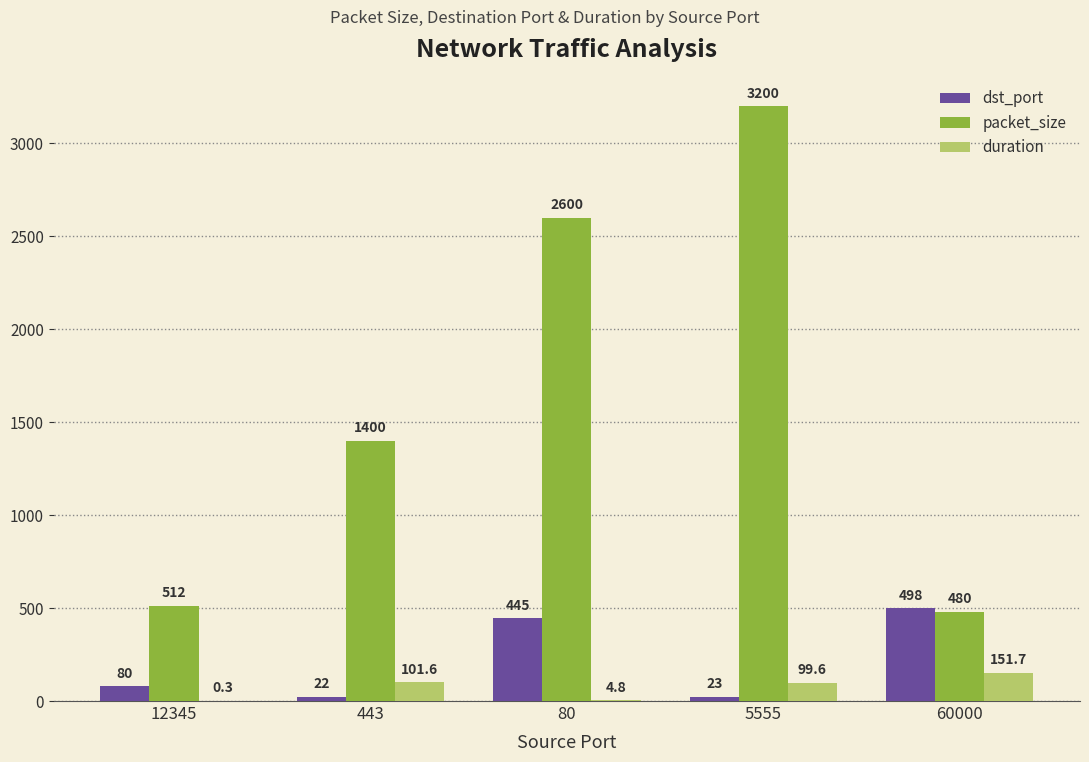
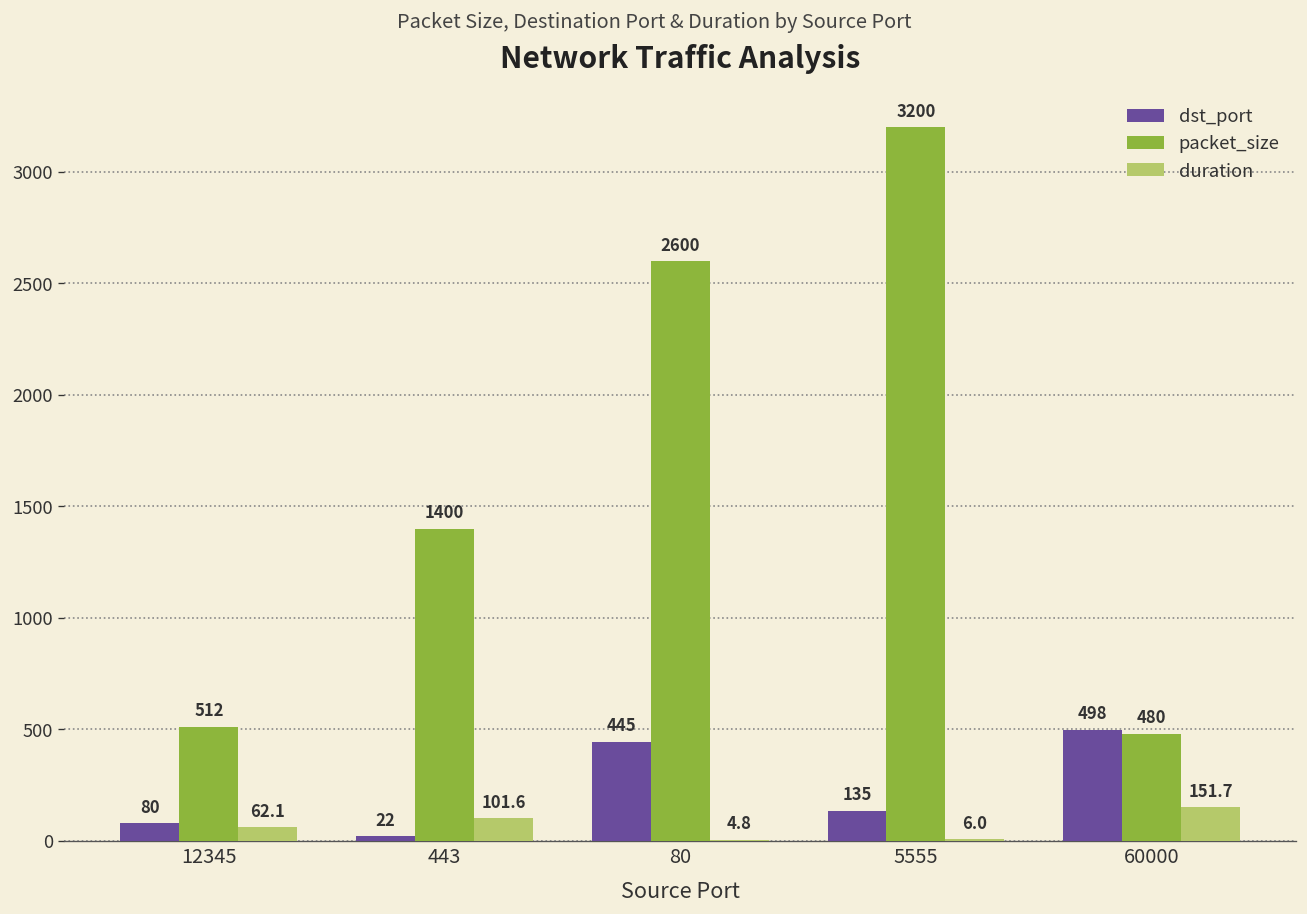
  {
    "dst_port": {
      "12345": 80,
      "443": 22,
      "80": 445,
-     "5555": 23,
+     "5555": 135,
      "60000": 498
    },
    "packet_size": {
      "12345": 512,
      "443": 1400,
      "80": 2600,
      "5555": 3200,
      "60000": 480
    },
    "duration": {
-     "12345": 0.3,
+     "12345": 62.1,
      "443": 101.6,
      "80": 4.8,
-     "5555": 99.6,
+     "5555": 6.0,
      "60000": 151.7
    }
  }
